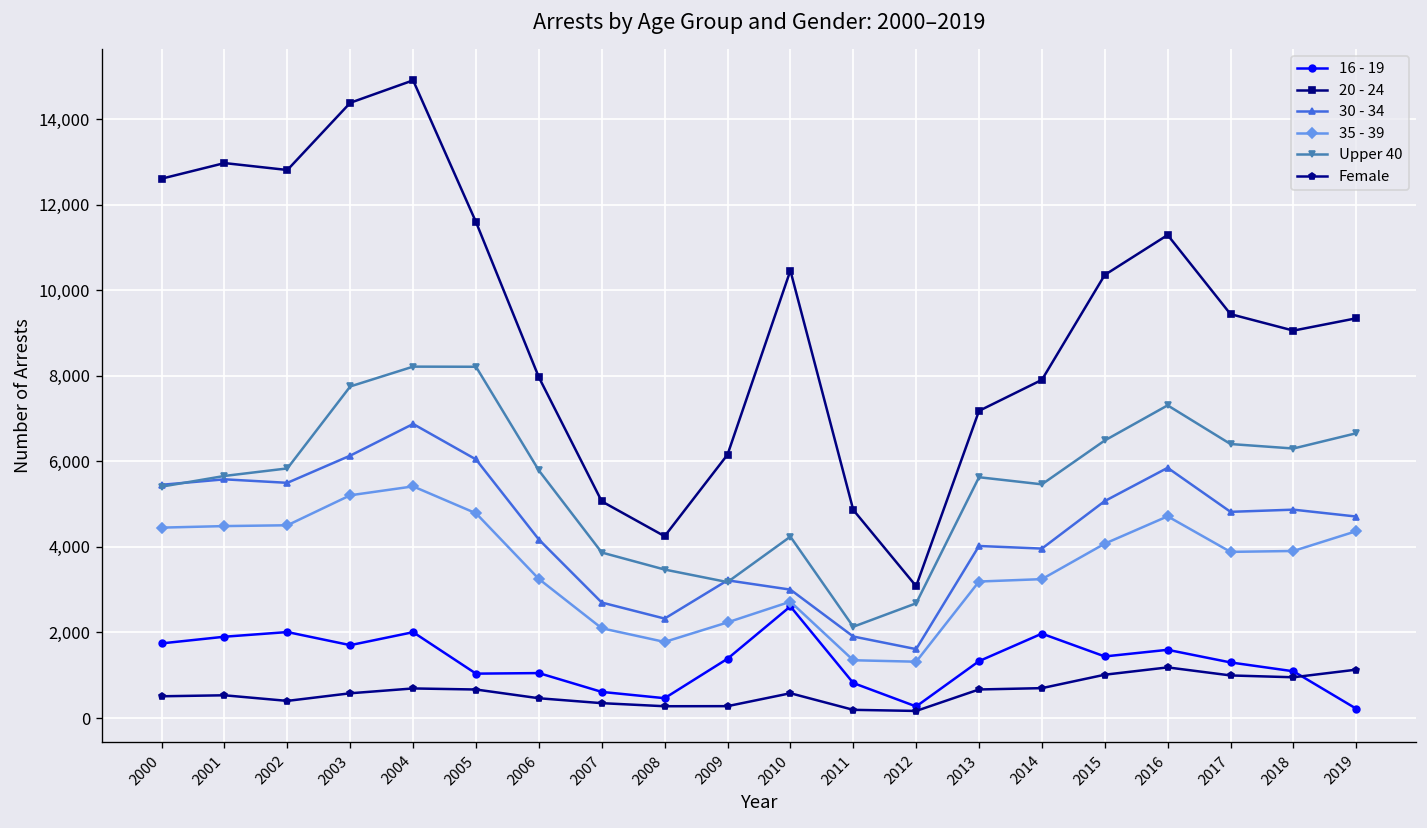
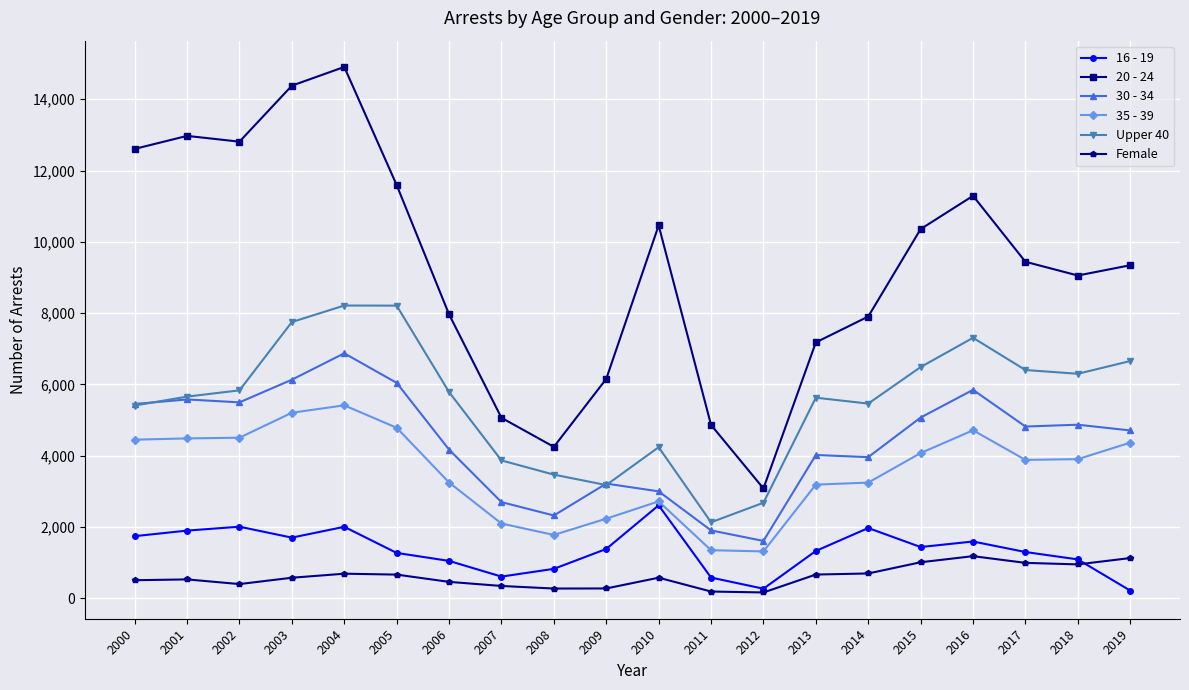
  {
    "16 - 19": {
      "2000": "1,700",
      "2001": "1,900",
      "2002": "2,000",
      "2003": "1,700",
      "2004": "2,000",
-     "2005": "1,000",
+     "2005": "1,300",
      "2006": "1,100",
      "2007": "600",
-     "2008": "500",
+     "2008": "800",
      "2009": "1,400",
      "2010": "2,600",
-     "2011": "800",
+     "2011": "600",
      "2012": "300",
      "2013": "1,300",
      "2014": "2,000",
      "2015": "1,400",
      "2016": "1,600",
      "2017": "1,300",
      "2018": "1,100",
      "2019": "200"
    }
  }
